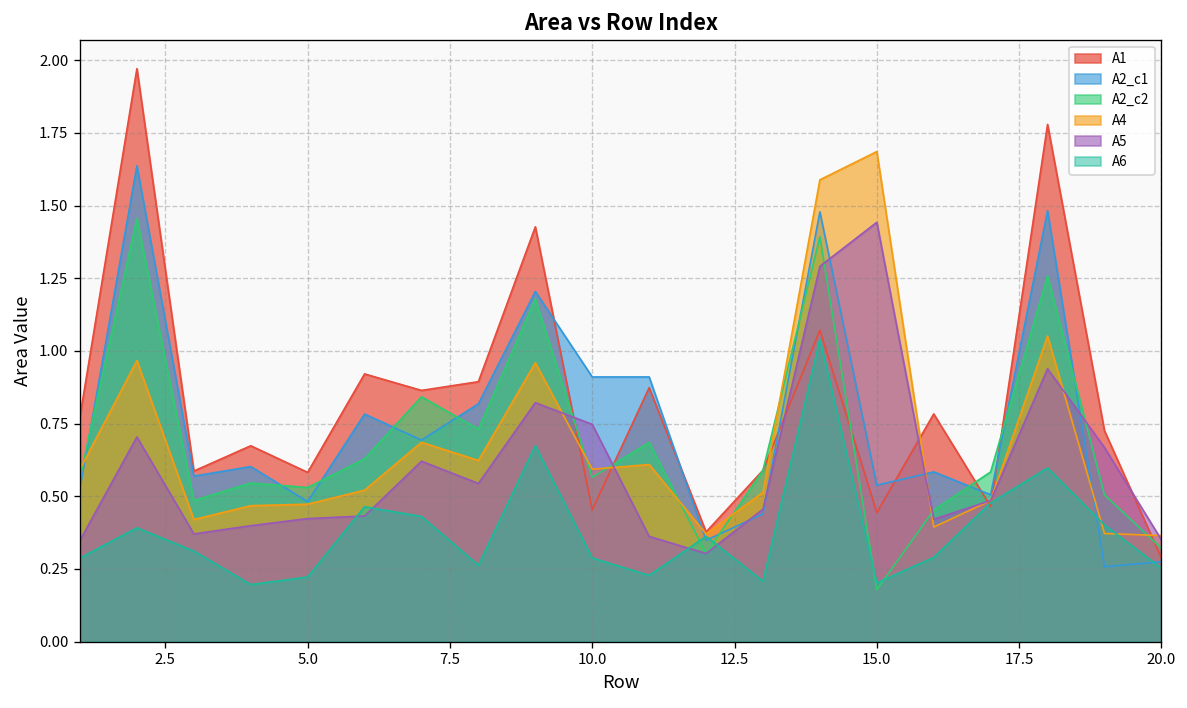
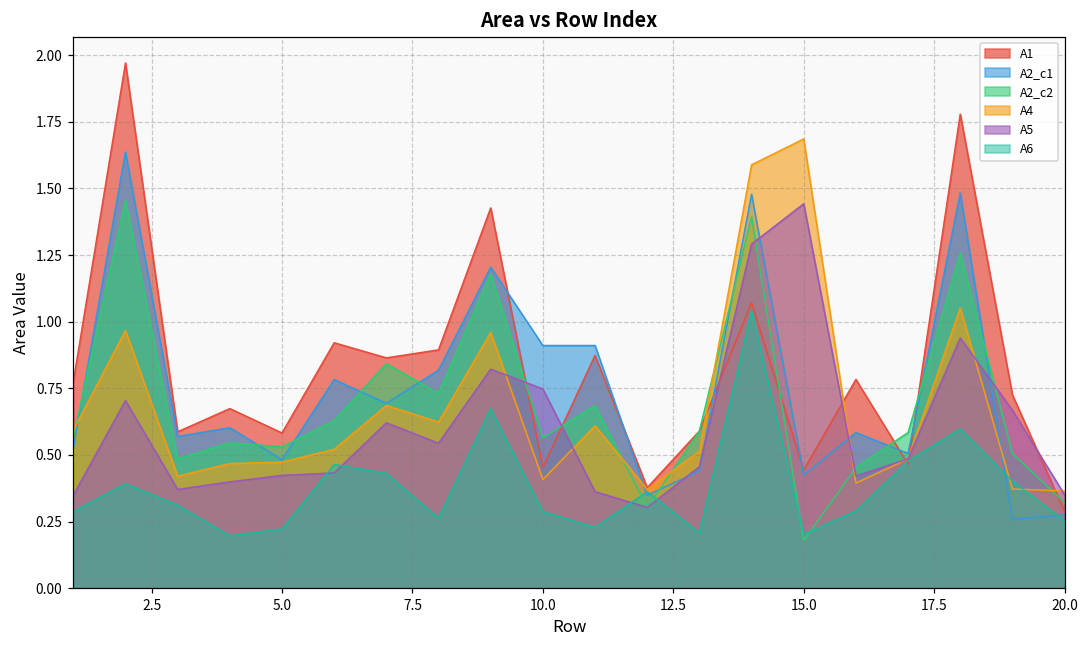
  {
    "A1": {
      "5.0": 0.58,
      "10.0": 0.45,
      "15.0": 0.44,
      "20.0": 0.29
    },
    "A2_c1": {
      "10.0": 0.91,
-     "15.0": 0.54,
+     "15.0": 0.42,
      "20.0": 0.28
    },
    "A4": {
-     "10.0": 0.59,
+     "10.0": 0.41,
      "15.0": 1.69,
      "20.0": 0.37
    },
    "A5": {
      "5.0": 0.42,
      "10.0": 0.75,
      "15.0": 1.44,
      "20.0": 0.35
    }
  }
